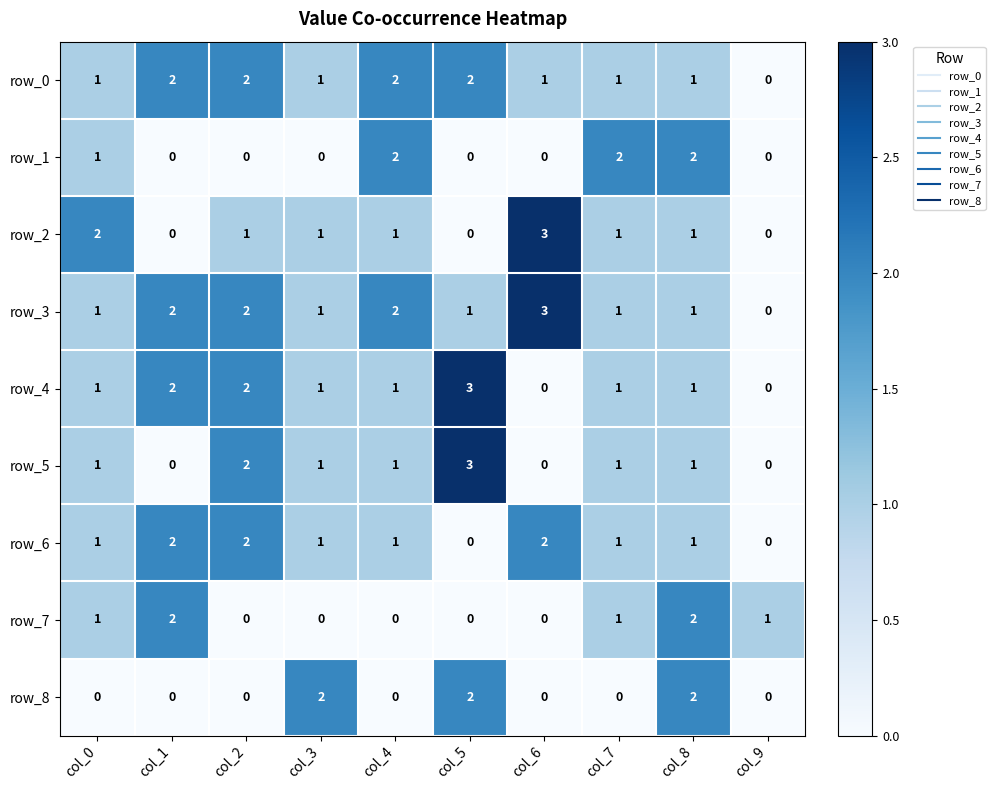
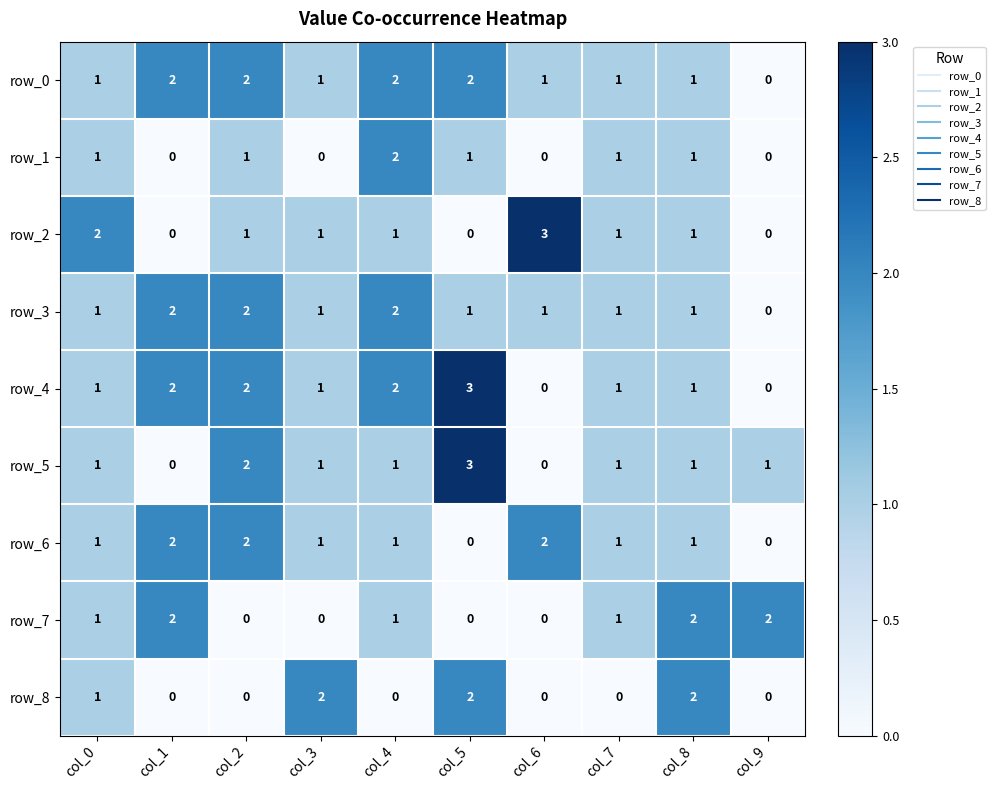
  {
    "row_0": {
      "col_0": 1,
      "col_1": 2,
      "col_2": 2,
      "col_3": 1,
      "col_4": 2,
      "col_5": 2,
      "col_6": 1,
      "col_7": 1,
      "col_8": 1,
      "col_9": 0
    },
    "row_1": {
      "col_0": 1,
      "col_1": 0,
-     "col_2": 0,
+     "col_2": 1,
      "col_3": 0,
      "col_4": 2,
-     "col_5": 0,
+     "col_5": 1,
      "col_6": 0,
-     "col_7": 2,
-     "col_8": 2,
+     "col_7": 1,
+     "col_8": 1,
      "col_9": 0
    },
    "row_2": {
      "col_0": 2,
      "col_1": 0,
      "col_2": 1,
      "col_3": 1,
      "col_4": 1,
      "col_5": 0,
      "col_6": 3,
      "col_7": 1,
      "col_8": 1,
      "col_9": 0
    },
    "row_3": {
      "col_0": 1,
      "col_1": 2,
      "col_2": 2,
      "col_3": 1,
      "col_4": 2,
      "col_5": 1,
-     "col_6": 3,
+     "col_6": 1,
      "col_7": 1,
      "col_8": 1,
      "col_9": 0
    },
    "row_4": {
      "col_0": 1,
      "col_1": 2,
      "col_2": 2,
      "col_3": 1,
-     "col_4": 1,
+     "col_4": 2,
      "col_5": 3,
      "col_6": 0,
      "col_7": 1,
      "col_8": 1,
      "col_9": 0
    },
    "row_5": {
      "col_0": 1,
      "col_1": 0,
      "col_2": 2,
      "col_3": 1,
      "col_4": 1,
      "col_5": 3,
      "col_6": 0,
      "col_7": 1,
      "col_8": 1,
-     "col_9": 0
+     "col_9": 1
    },
    "row_6": {
      "col_0": 1,
      "col_1": 2,
      "col_2": 2,
      "col_3": 1,
      "col_4": 1,
      "col_5": 0,
      "col_6": 2,
      "col_7": 1,
      "col_8": 1,
      "col_9": 0
    },
    "row_7": {
      "col_0": 1,
      "col_1": 2,
      "col_2": 0,
      "col_3": 0,
-     "col_4": 0,
+     "col_4": 1,
      "col_5": 0,
      "col_6": 0,
      "col_7": 1,
      "col_8": 2,
-     "col_9": 1
+     "col_9": 2
    },
    "row_8": {
-     "col_0": 0,
+     "col_0": 1,
      "col_1": 0,
      "col_2": 0,
      "col_3": 2,
      "col_4": 0,
      "col_5": 2,
      "col_6": 0,
      "col_7": 0,
      "col_8": 2,
      "col_9": 0
    }
  }
